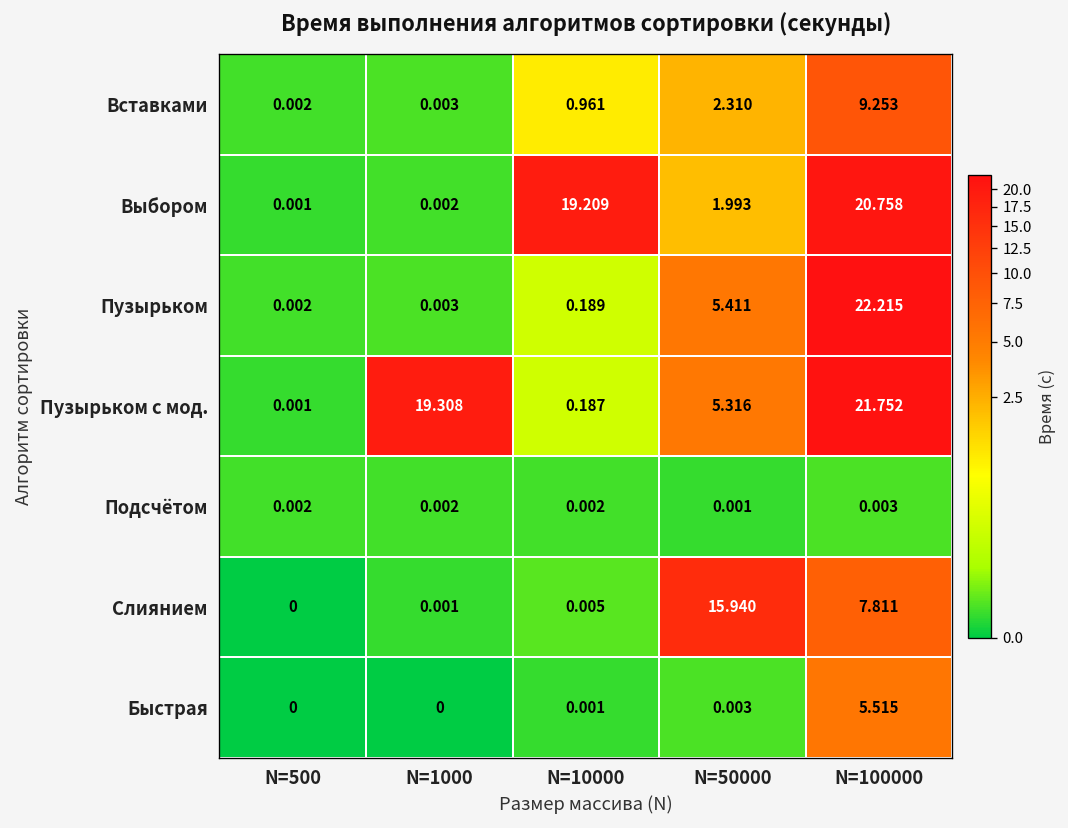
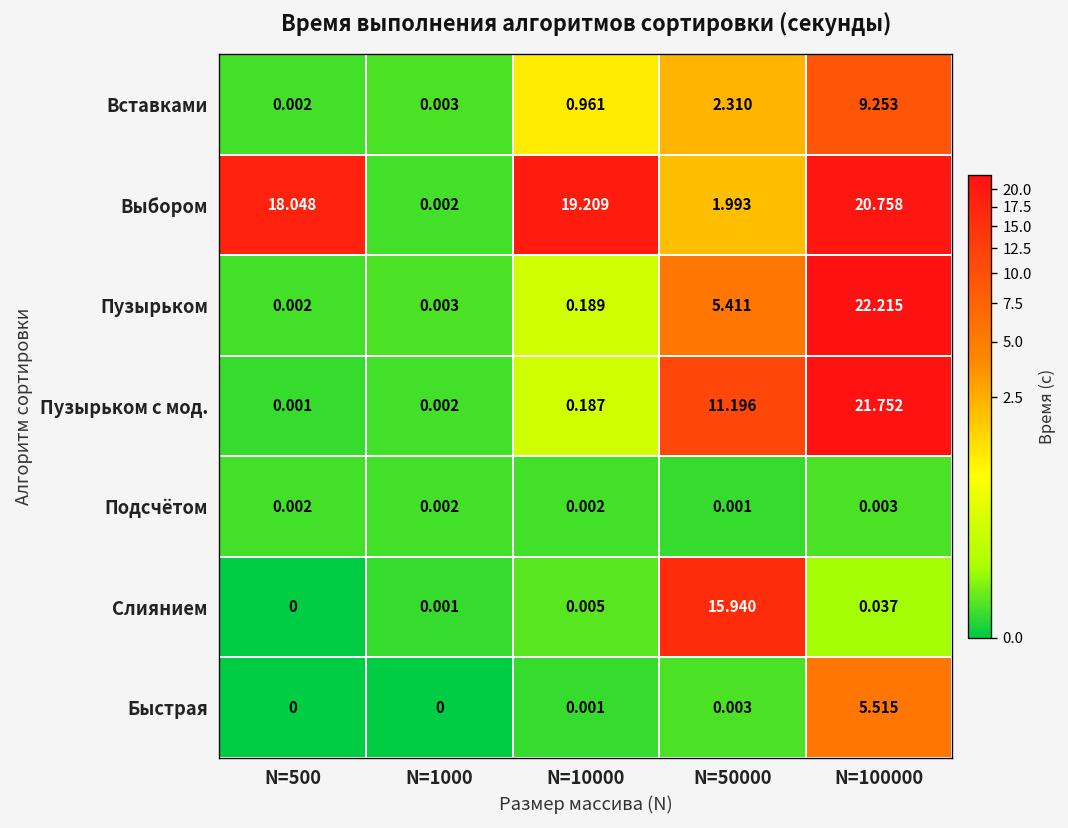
  {
    "Вставками": {
      "N=500": 0.002,
      "N=1000": 0.003,
      "N=10000": 0.961,
      "N=50000": 2.310,
      "N=100000": 9.253
    },
    "Выбором": {
-     "N=500": 0.001,
+     "N=500": 18.048,
      "N=1000": 0.002,
      "N=10000": 19.209,
      "N=50000": 1.993,
      "N=100000": 20.758
    },
    "Пузырьком": {
      "N=500": 0.002,
      "N=1000": 0.003,
      "N=10000": 0.189,
      "N=50000": 5.411,
      "N=100000": 22.215
    },
    "Пузырьком с мод.": {
      "N=500": 0.001,
-     "N=1000": 19.308,
+     "N=1000": 0.002,
      "N=10000": 0.187,
-     "N=50000": 5.316,
+     "N=50000": 11.196,
      "N=100000": 21.752
    },
    "Подсчётом": {
      "N=500": 0.002,
      "N=1000": 0.002,
      "N=10000": 0.002,
      "N=50000": 0.001,
      "N=100000": 0.003
    },
    "Слиянием": {
      "N=500": 0,
      "N=1000": 0.001,
      "N=10000": 0.005,
      "N=50000": 15.940,
-     "N=100000": 7.811
+     "N=100000": 0.037
    },
    "Быстрая": {
      "N=500": 0,
      "N=1000": 0,
      "N=10000": 0.001,
      "N=50000": 0.003,
      "N=100000": 5.515
    }
  }
